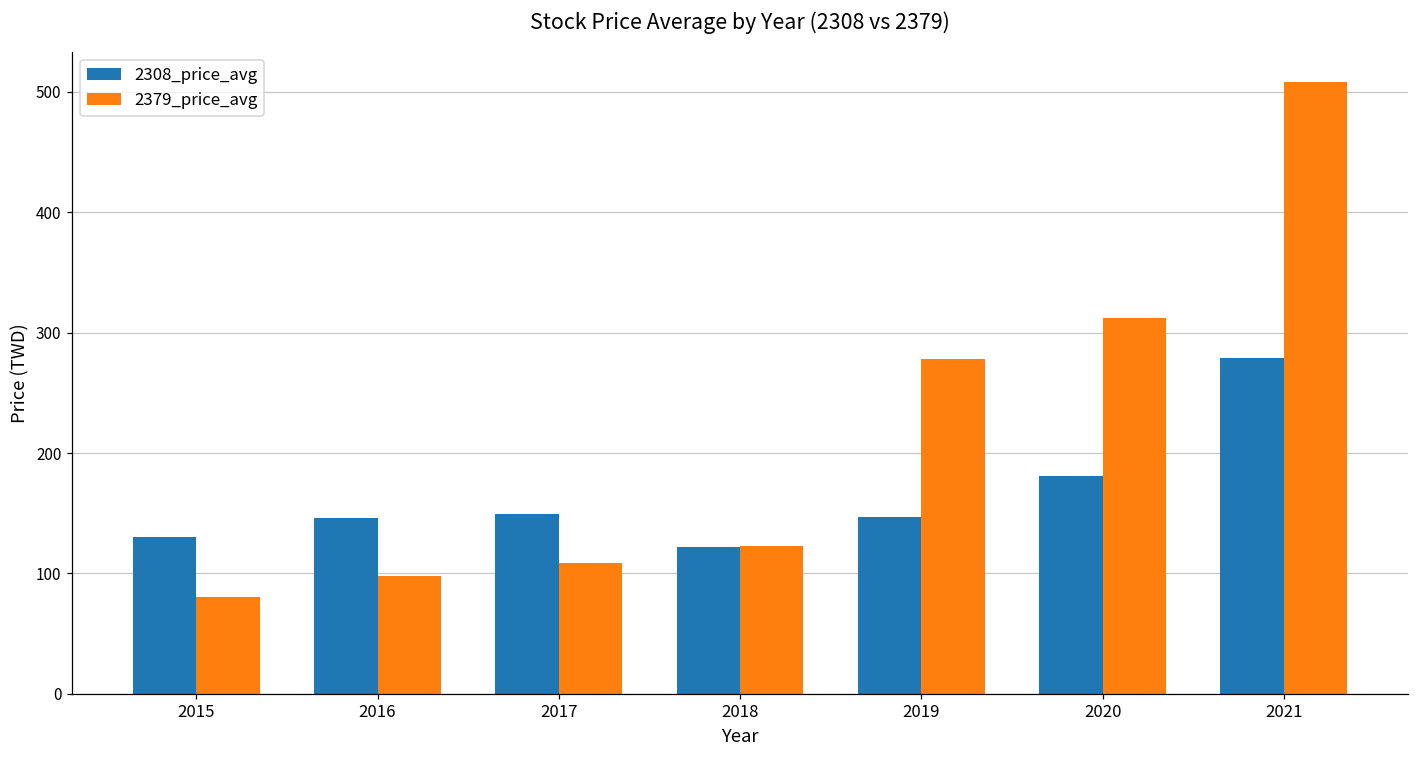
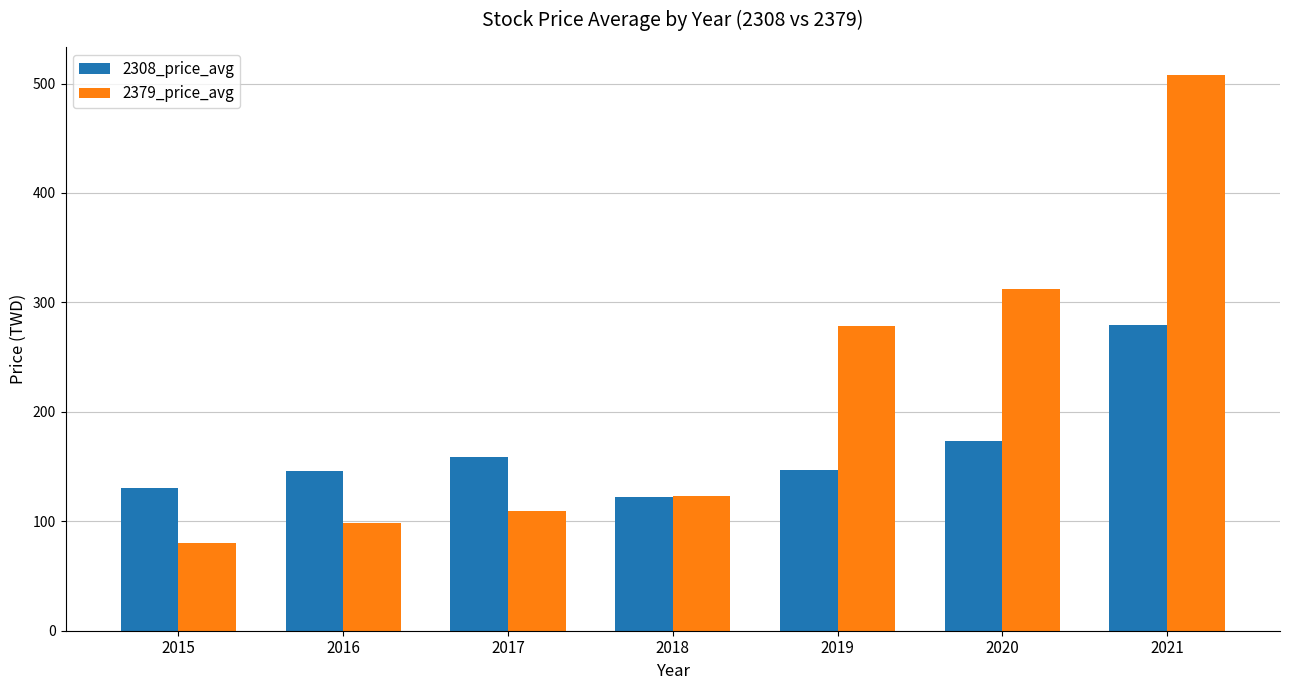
  {
    "2308_price_avg": {
      "2015": 130,
      "2016": 146,
-     "2017": 149,
+     "2017": 159,
      "2018": 122,
      "2019": 147,
-     "2020": 181,
+     "2020": 173,
      "2021": 279
    },
    "2379_price_avg": {
      "2015": 80,
      "2016": 98,
      "2017": 109,
      "2018": 123,
      "2019": 278,
      "2020": 312,
      "2021": 508
    }
  }
